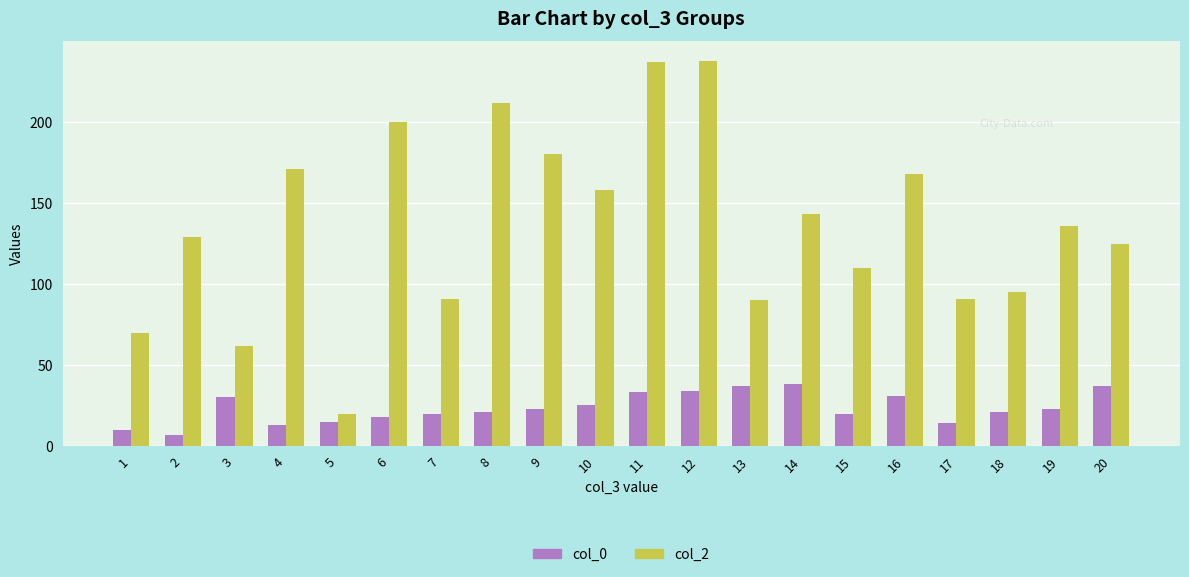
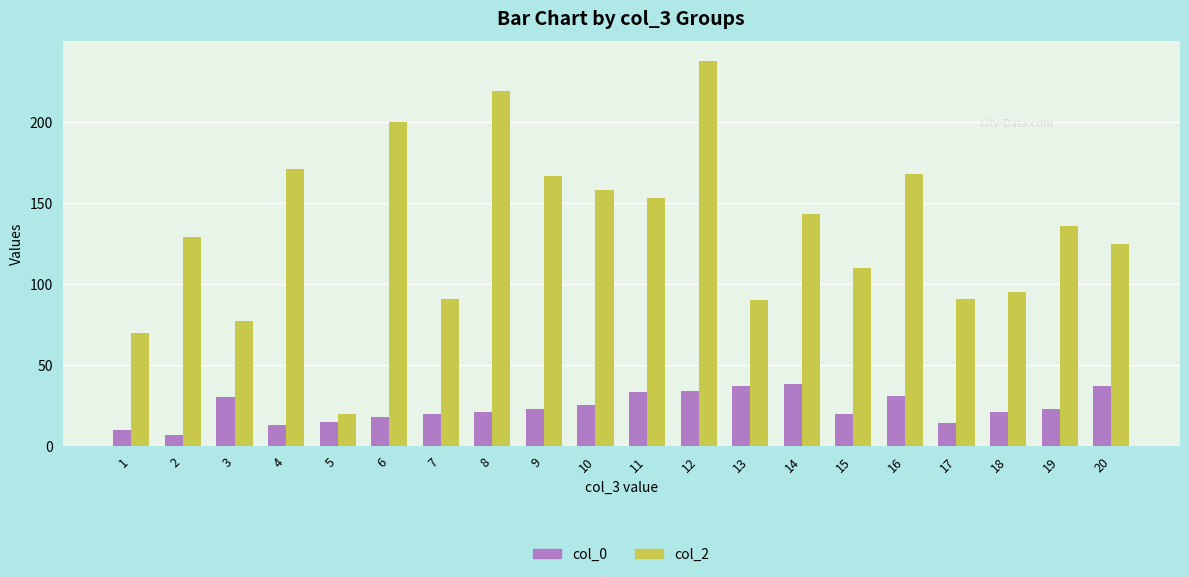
  {
    "col_0": {
      "1": 10,
      "2": 7,
      "3": 30,
      "4": 13,
      "5": 15,
      "6": 18,
      "7": 20,
      "8": 21,
      "9": 23,
      "10": 25,
      "11": 33,
      "12": 34,
      "13": 37,
      "14": 38,
      "15": 20,
      "16": 31,
      "17": 14,
      "18": 21,
      "19": 23,
      "20": 37
    },
    "col_2": {
      "1": 70,
      "2": 129,
-     "3": 62,
+     "3": 77,
      "4": 171,
      "5": 20,
      "6": 200,
      "7": 91,
-     "8": 212,
-     "9": 180,
+     "8": 219,
+     "9": 167,
      "10": 158,
-     "11": 237,
+     "11": 153,
      "12": 238,
      "13": 90,
      "14": 143,
      "15": 110,
      "16": 168,
      "17": 91,
      "18": 95,
      "19": 136,
      "20": 125
    }
  }
